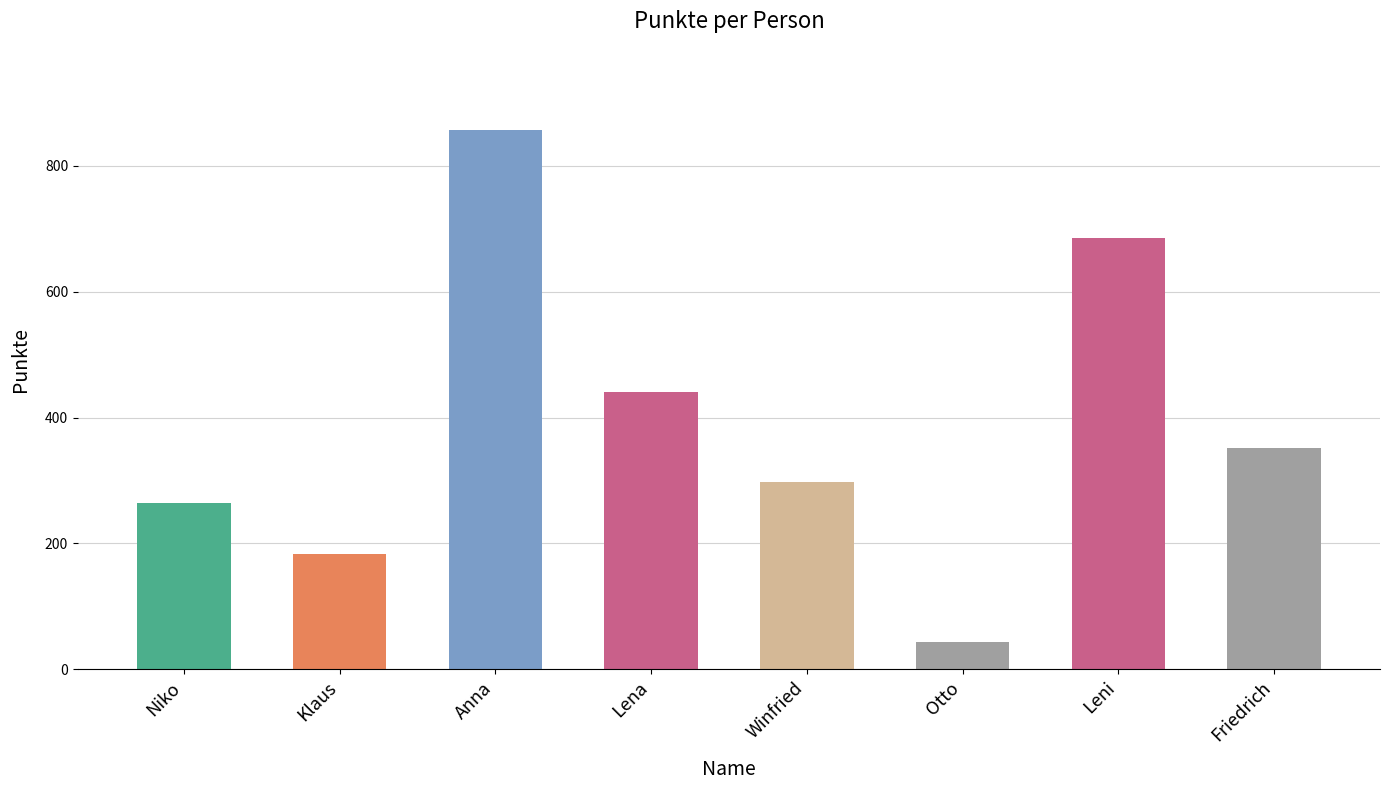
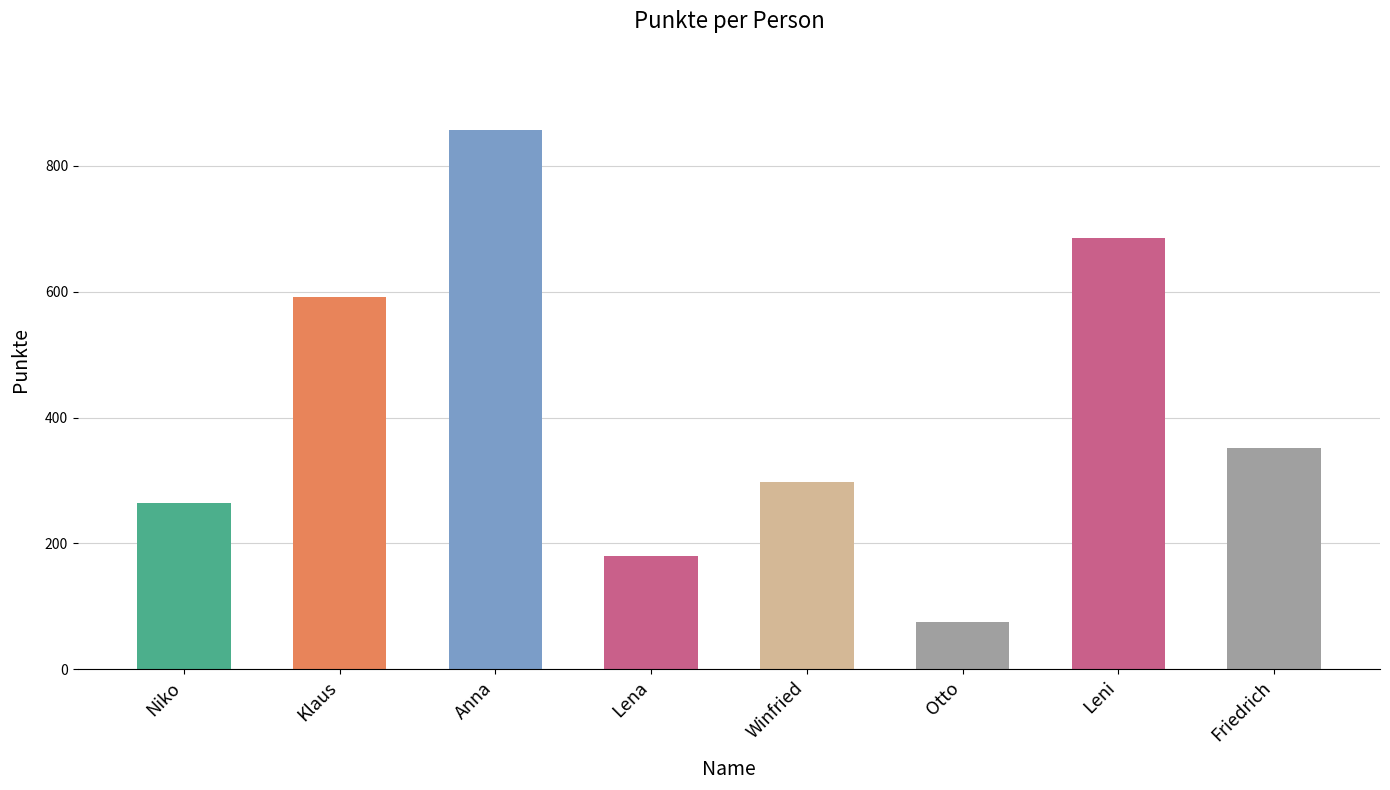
  {
    "Niko": 270,
-   "Klaus": 180,
+   "Klaus": 590,
    "Anna": 860,
-   "Lena": 440,
+   "Lena": 180,
    "Winfried": 300,
-   "Otto": 40,
+   "Otto": 80,
    "Leni": 690,
    "Friedrich": 350
  }
